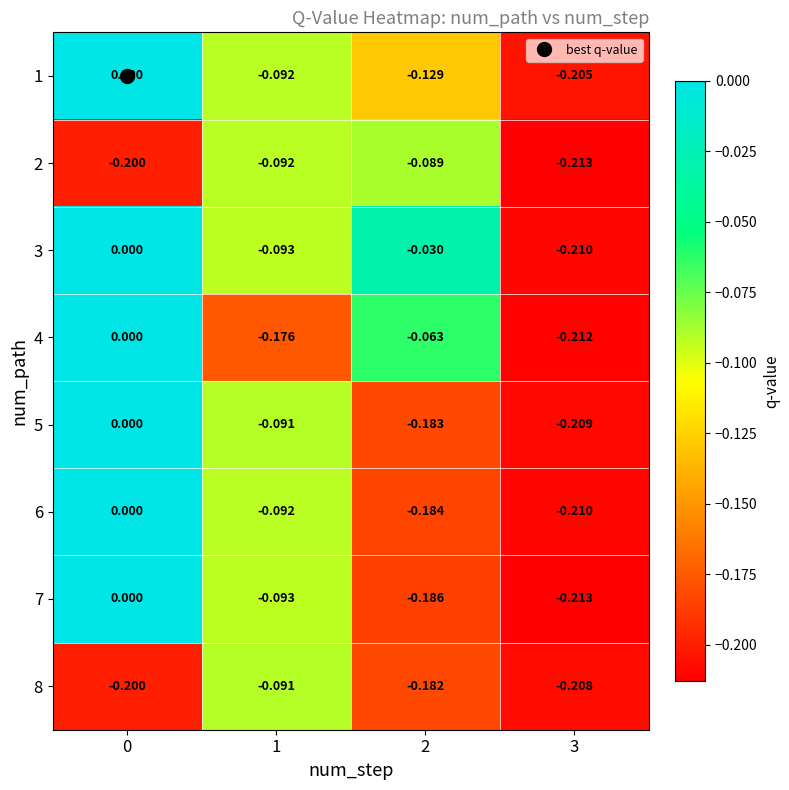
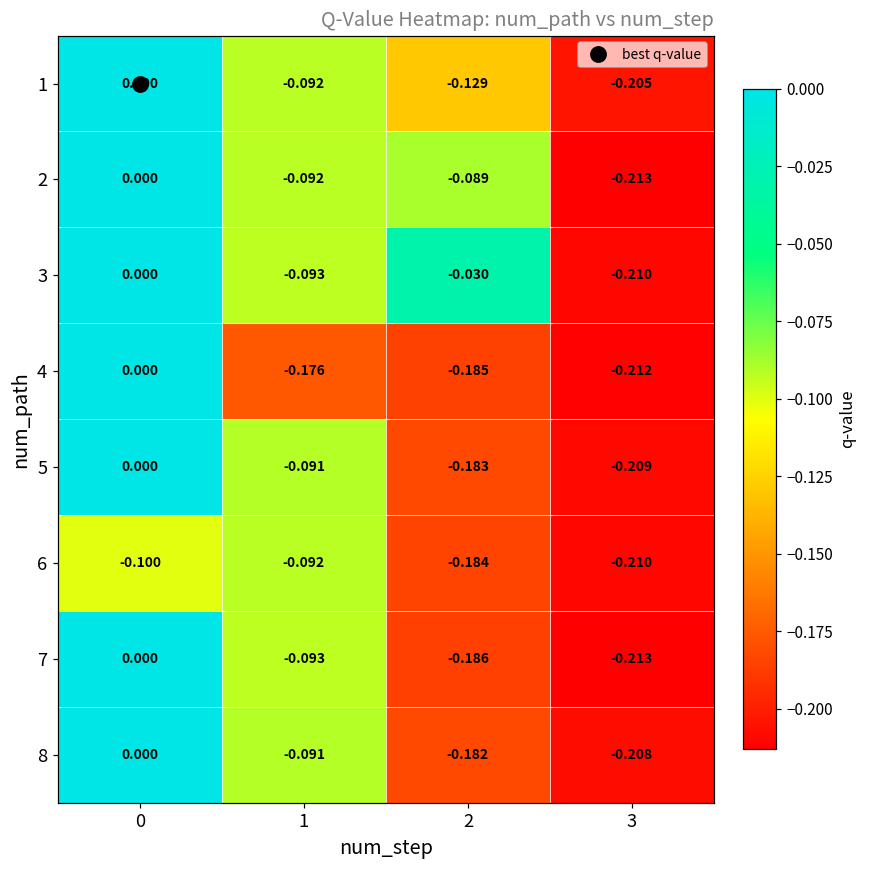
  {
    "1": {
      "1": -0.092,
      "2": -0.129,
      "3": -0.205
    },
    "2": {
-     "0": -0.200,
+     "0": 0.000,
      "1": -0.092,
      "2": -0.089,
      "3": -0.213
    },
    "3": {
      "0": 0.000,
      "1": -0.093,
      "2": -0.030,
      "3": -0.210
    },
    "4": {
      "0": 0.000,
      "1": -0.176,
-     "2": -0.063,
+     "2": -0.185,
      "3": -0.212
    },
    "5": {
      "0": 0.000,
      "1": -0.091,
      "2": -0.183,
      "3": -0.209
    },
    "6": {
-     "0": 0.000,
+     "0": -0.100,
      "1": -0.092,
      "2": -0.184,
      "3": -0.210
    },
    "7": {
      "0": 0.000,
      "1": -0.093,
      "2": -0.186,
      "3": -0.213
    },
    "8": {
-     "0": -0.200,
+     "0": 0.000,
      "1": -0.091,
      "2": -0.182,
      "3": -0.208
    }
  }
